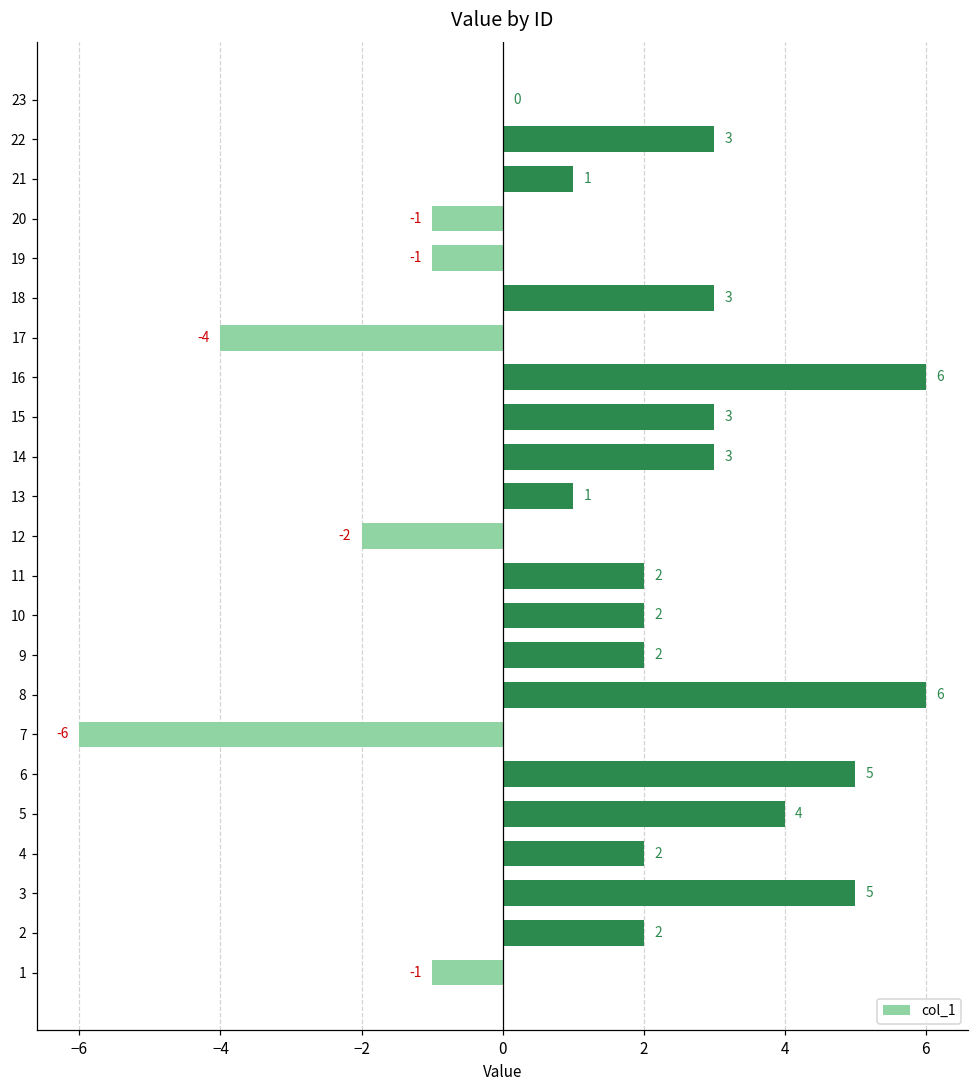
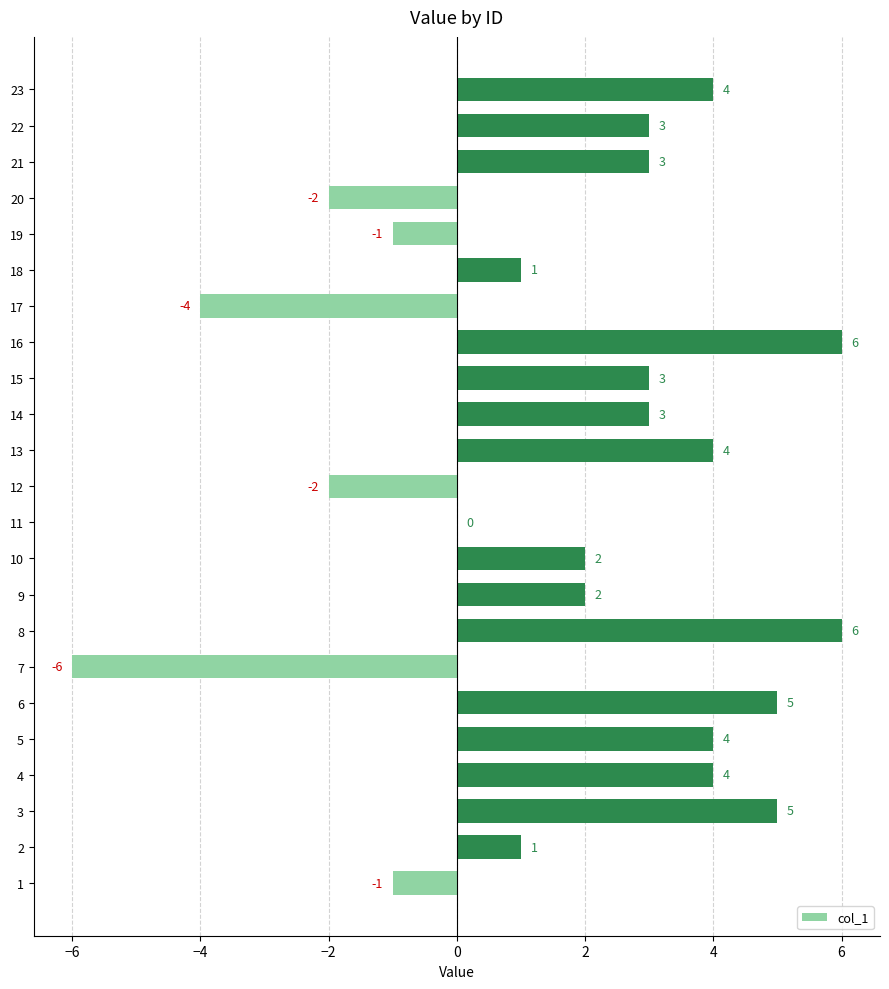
  {
-   "23": 0,
+   "23": 4,
    "22": 3,
-   "21": 1,
-   "20": -1,
+   "21": 3,
+   "20": -2,
    "19": -1,
-   "18": 3,
+   "18": 1,
    "17": -4,
    "16": 6,
    "15": 3,
    "14": 3,
-   "13": 1,
+   "13": 4,
    "12": -2,
-   "11": 2,
+   "11": 0,
    "10": 2,
    "9": 2,
    "8": 6,
    "7": -6,
    "6": 5,
    "5": 4,
-   "4": 2,
+   "4": 4,
    "3": 5,
-   "2": 2,
+   "2": 1,
    "1": -1
  }
